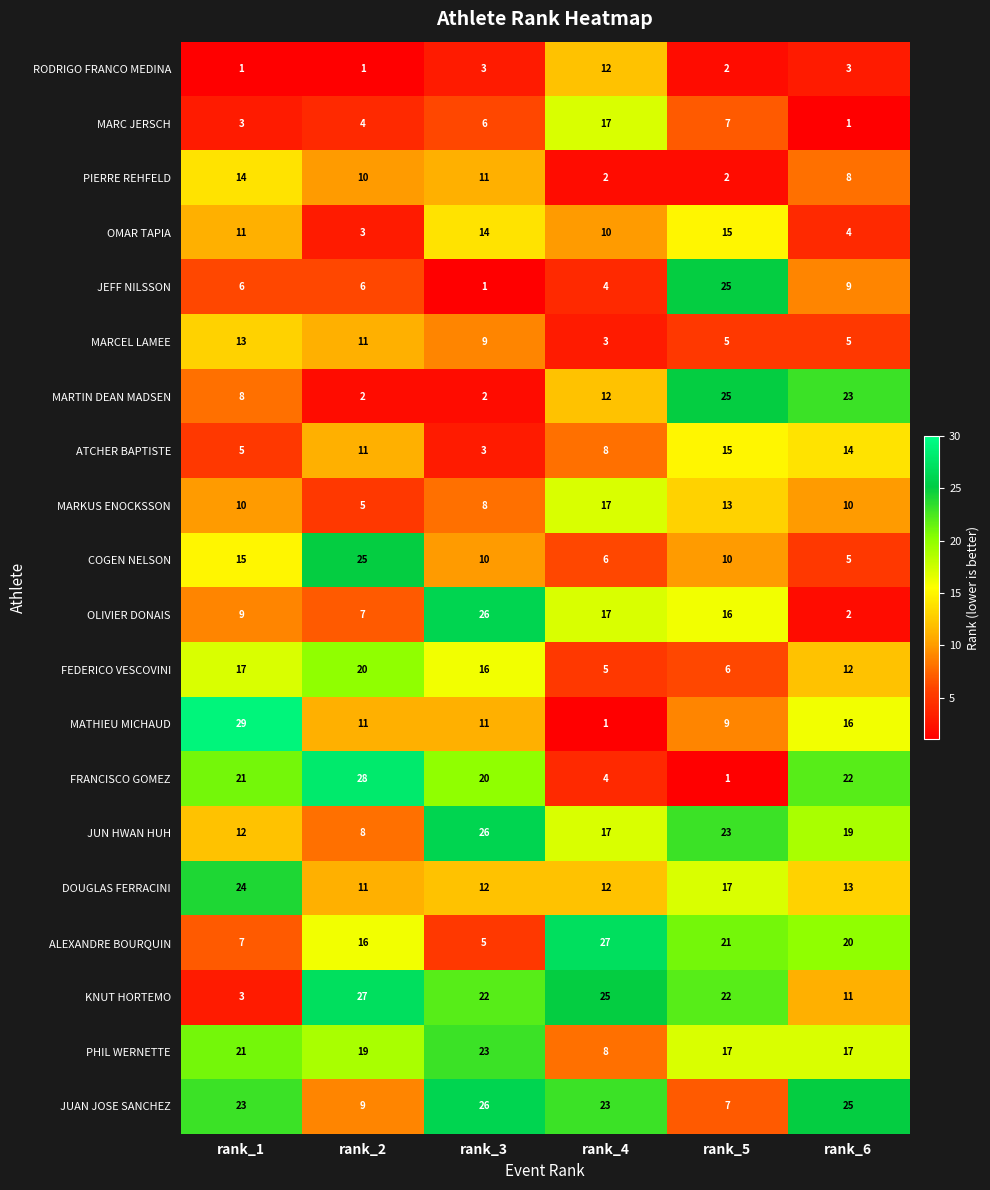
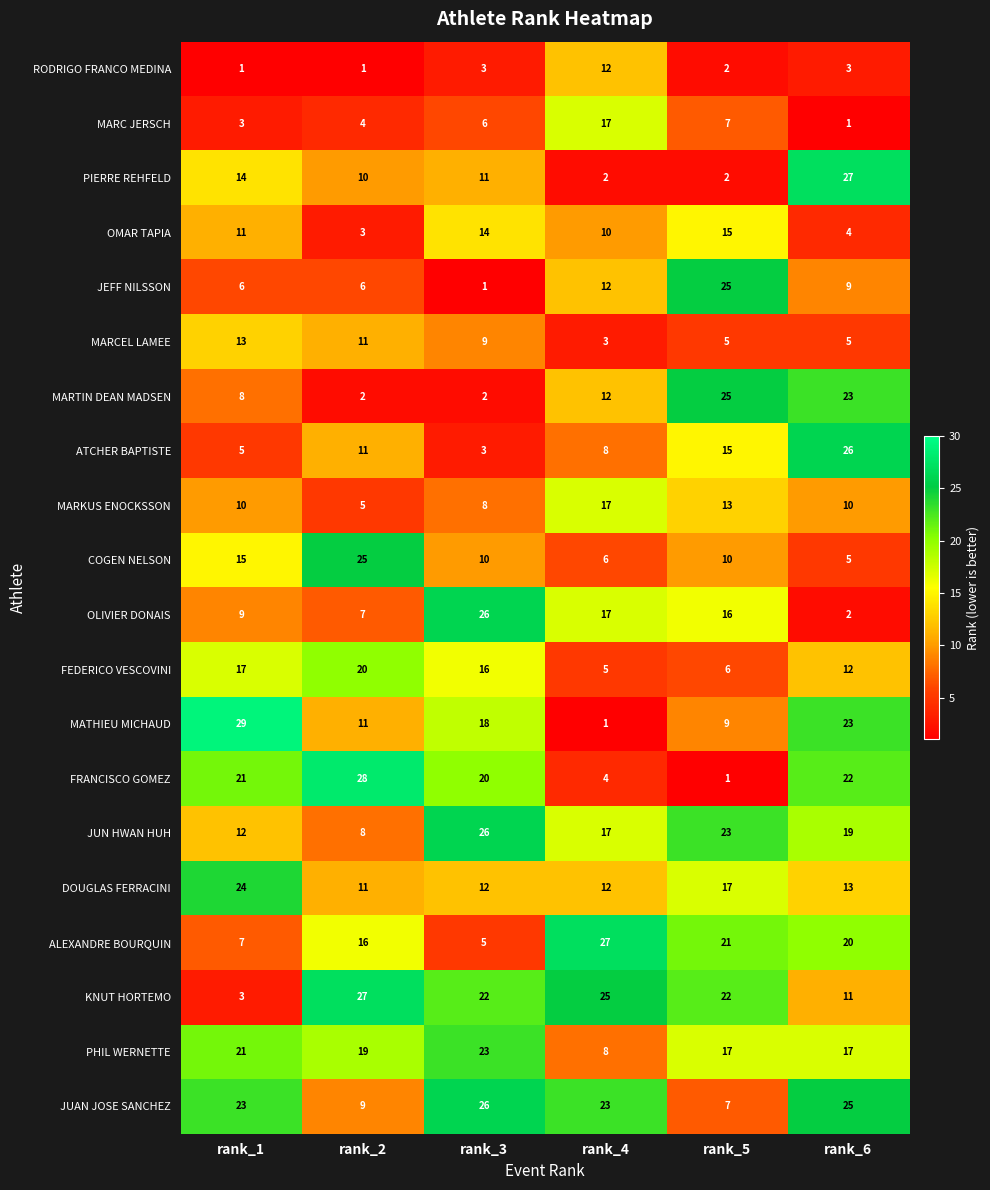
  {
    "RODRIGO FRANCO MEDINA": {
      "rank_1": 1,
      "rank_2": 1,
      "rank_3": 3,
      "rank_4": 12,
      "rank_5": 2,
      "rank_6": 3
    },
    "MARC JERSCH": {
      "rank_1": 3,
      "rank_2": 4,
      "rank_3": 6,
      "rank_4": 17,
      "rank_5": 7,
      "rank_6": 1
    },
    "PIERRE REHFELD": {
      "rank_1": 14,
      "rank_2": 10,
      "rank_3": 11,
      "rank_4": 2,
      "rank_5": 2,
-     "rank_6": 8
+     "rank_6": 27
    },
    "OMAR TAPIA": {
      "rank_1": 11,
      "rank_2": 3,
      "rank_3": 14,
      "rank_4": 10,
      "rank_5": 15,
      "rank_6": 4
    },
    "JEFF NILSSON": {
      "rank_1": 6,
      "rank_2": 6,
      "rank_3": 1,
-     "rank_4": 4,
+     "rank_4": 12,
      "rank_5": 25,
      "rank_6": 9
    },
    "MARCEL LAMEE": {
      "rank_1": 13,
      "rank_2": 11,
      "rank_3": 9,
      "rank_4": 3,
      "rank_5": 5,
      "rank_6": 5
    },
    "MARTIN DEAN MADSEN": {
      "rank_1": 8,
      "rank_2": 2,
      "rank_3": 2,
      "rank_4": 12,
      "rank_5": 25,
      "rank_6": 23
    },
    "ATCHER BAPTISTE": {
      "rank_1": 5,
      "rank_2": 11,
      "rank_3": 3,
      "rank_4": 8,
      "rank_5": 15,
-     "rank_6": 14
+     "rank_6": 26
    },
    "MARKUS ENOCKSSON": {
      "rank_1": 10,
      "rank_2": 5,
      "rank_3": 8,
      "rank_4": 17,
      "rank_5": 13,
      "rank_6": 10
    },
    "COGEN NELSON": {
      "rank_1": 15,
      "rank_2": 25,
      "rank_3": 10,
      "rank_4": 6,
      "rank_5": 10,
      "rank_6": 5
    },
    "OLIVIER DONAIS": {
      "rank_1": 9,
      "rank_2": 7,
      "rank_3": 26,
      "rank_4": 17,
      "rank_5": 16,
      "rank_6": 2
    },
    "FEDERICO VESCOVINI": {
      "rank_1": 17,
      "rank_2": 20,
      "rank_3": 16,
      "rank_4": 5,
      "rank_5": 6,
      "rank_6": 12
    },
    "MATHIEU MICHAUD": {
      "rank_1": 29,
      "rank_2": 11,
-     "rank_3": 11,
+     "rank_3": 18,
      "rank_4": 1,
      "rank_5": 9,
-     "rank_6": 16
+     "rank_6": 23
    },
    "FRANCISCO GOMEZ": {
      "rank_1": 21,
      "rank_2": 28,
      "rank_3": 20,
      "rank_4": 4,
      "rank_5": 1,
      "rank_6": 22
    },
    "JUN HWAN HUH": {
      "rank_1": 12,
      "rank_2": 8,
      "rank_3": 26,
      "rank_4": 17,
      "rank_5": 23,
      "rank_6": 19
    },
    "DOUGLAS FERRACINI": {
      "rank_1": 24,
      "rank_2": 11,
      "rank_3": 12,
      "rank_4": 12,
      "rank_5": 17,
      "rank_6": 13
    },
    "ALEXANDRE BOURQUIN": {
      "rank_1": 7,
      "rank_2": 16,
      "rank_3": 5,
      "rank_4": 27,
      "rank_5": 21,
      "rank_6": 20
    },
    "KNUT HORTEMO": {
      "rank_1": 3,
      "rank_2": 27,
      "rank_3": 22,
      "rank_4": 25,
      "rank_5": 22,
      "rank_6": 11
    },
    "PHIL WERNETTE": {
      "rank_1": 21,
      "rank_2": 19,
      "rank_3": 23,
      "rank_4": 8,
      "rank_5": 17,
      "rank_6": 17
    },
    "JUAN JOSE SANCHEZ": {
      "rank_1": 23,
      "rank_2": 9,
      "rank_3": 26,
      "rank_4": 23,
      "rank_5": 7,
      "rank_6": 25
    }
  }
